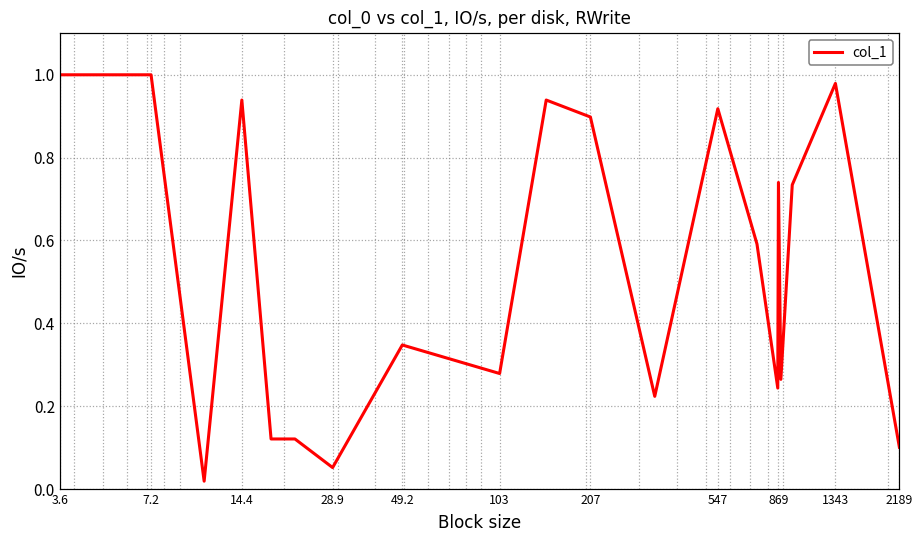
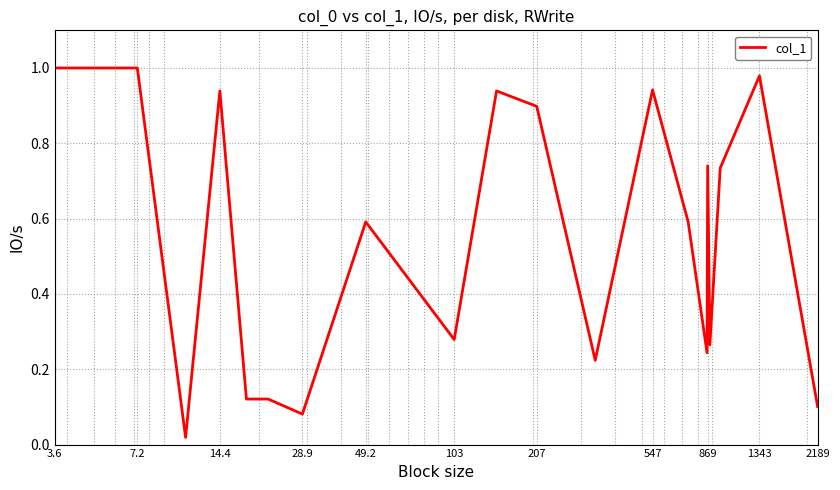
  {
    "3.6": 1.00,
    "7.2": 1.00,
    "14.4": 0.94,
-   "28.9": 0.05,
-   "49.2": 0.35,
+   "28.9": 0.08,
+   "49.2": 0.59,
    "103": 0.28,
    "207": 0.90,
-   "547": 0.92,
+   "547": 0.94,
    "869": 0.74,
    "1343": 0.98,
    "2189": 0.10
  }
